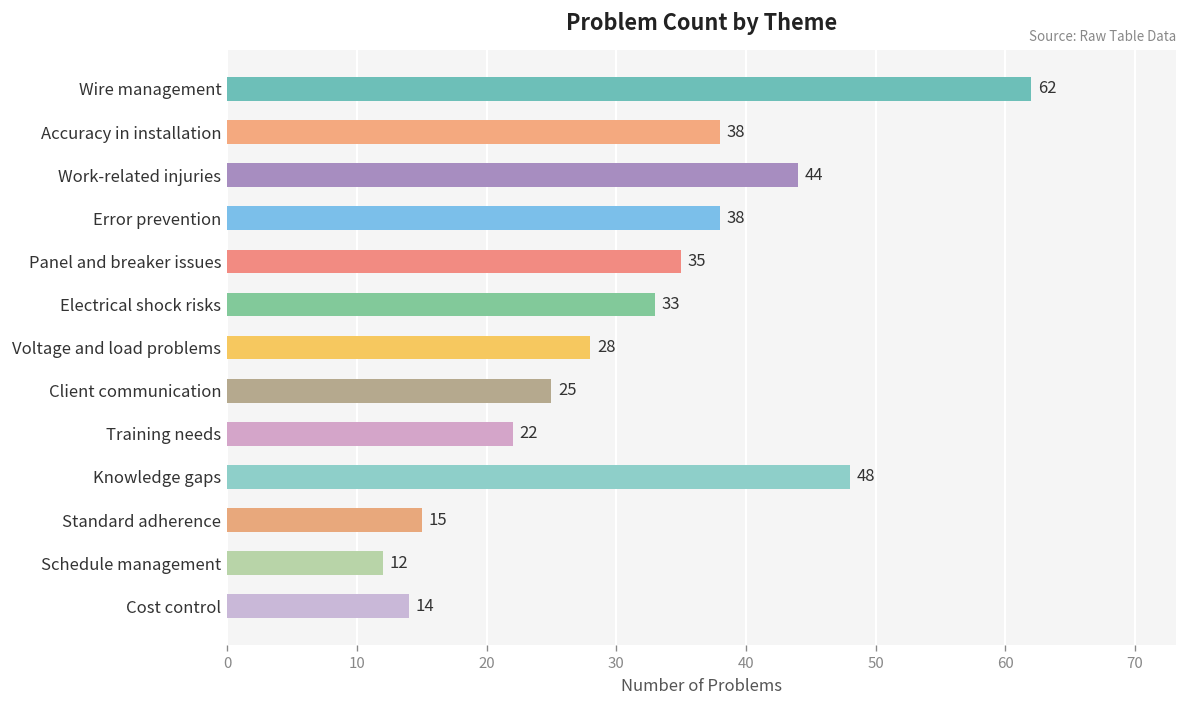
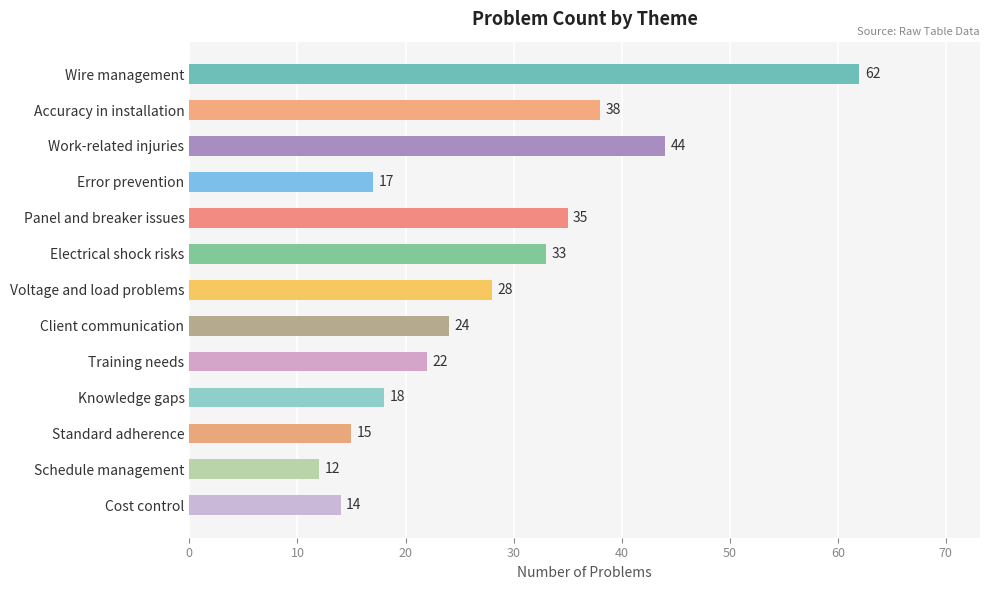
  {
    "Wire management": 62,
    "Accuracy in installation": 38,
    "Work-related injuries": 44,
-   "Error prevention": 38,
+   "Error prevention": 17,
    "Panel and breaker issues": 35,
    "Electrical shock risks": 33,
    "Voltage and load problems": 28,
-   "Client communication": 25,
+   "Client communication": 24,
    "Training needs": 22,
-   "Knowledge gaps": 48,
+   "Knowledge gaps": 18,
    "Standard adherence": 15,
    "Schedule management": 12,
    "Cost control": 14
  }
